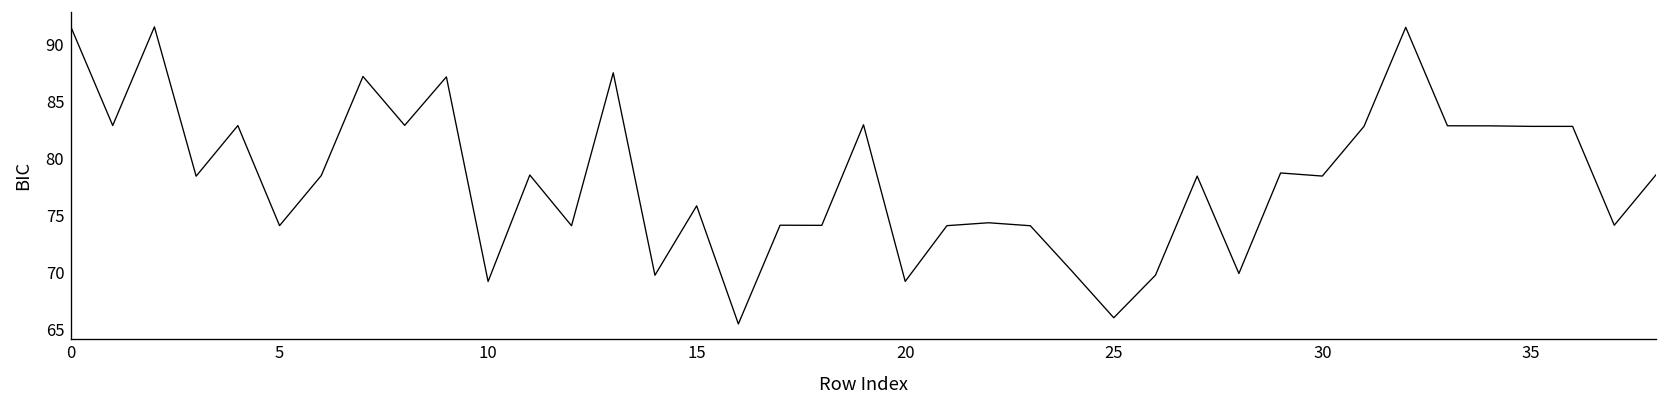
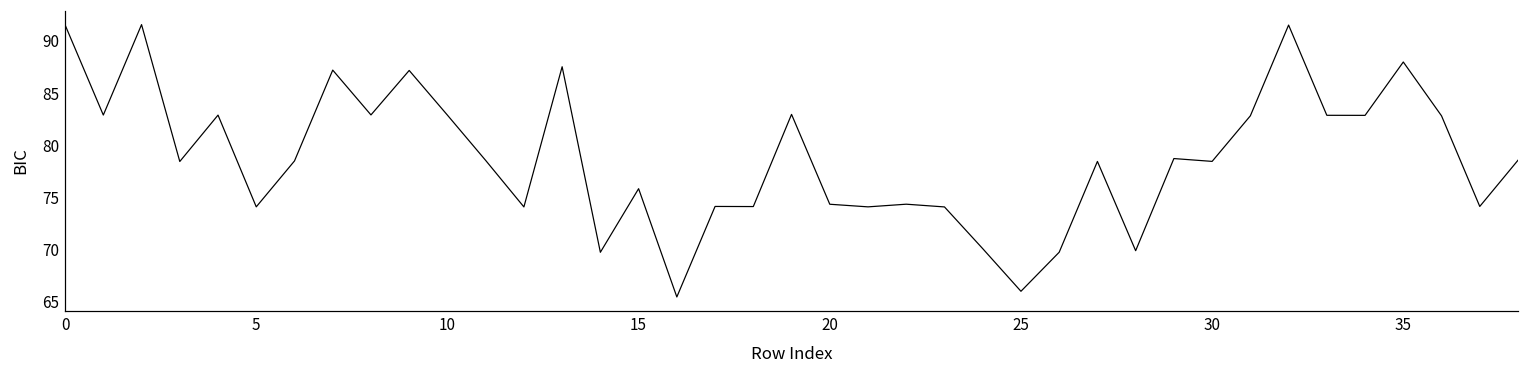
  {
    "0": 92,
    "5": 74,
-   "10": 69,
+   "10": 83,
    "15": 76,
-   "20": 69,
+   "20": 74,
    "25": 66,
    "30": 78,
-   "35": 83
+   "35": 88
  }
